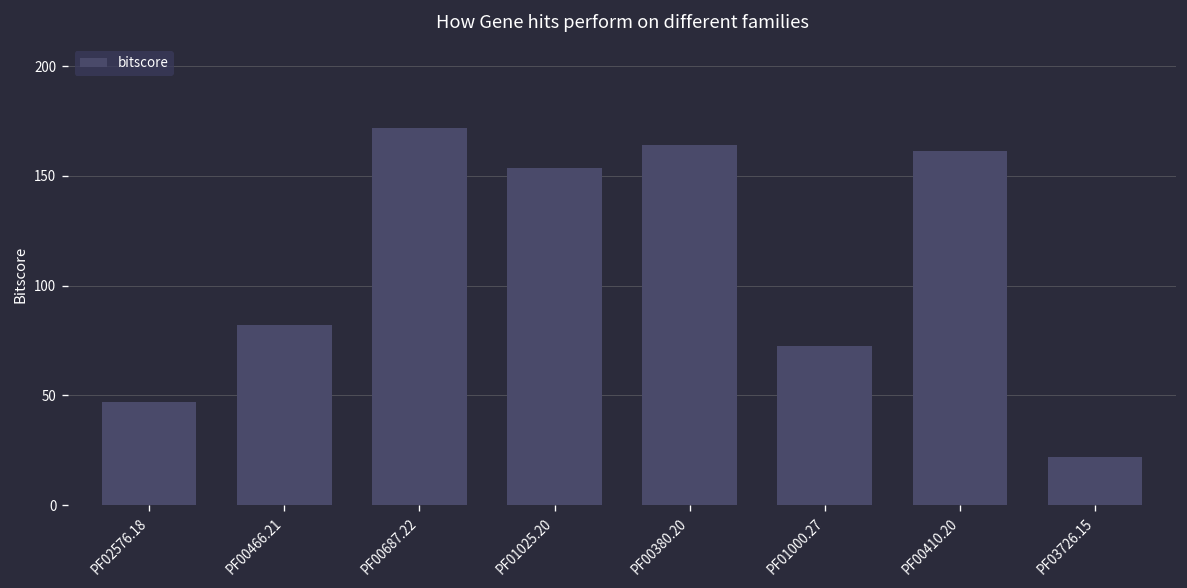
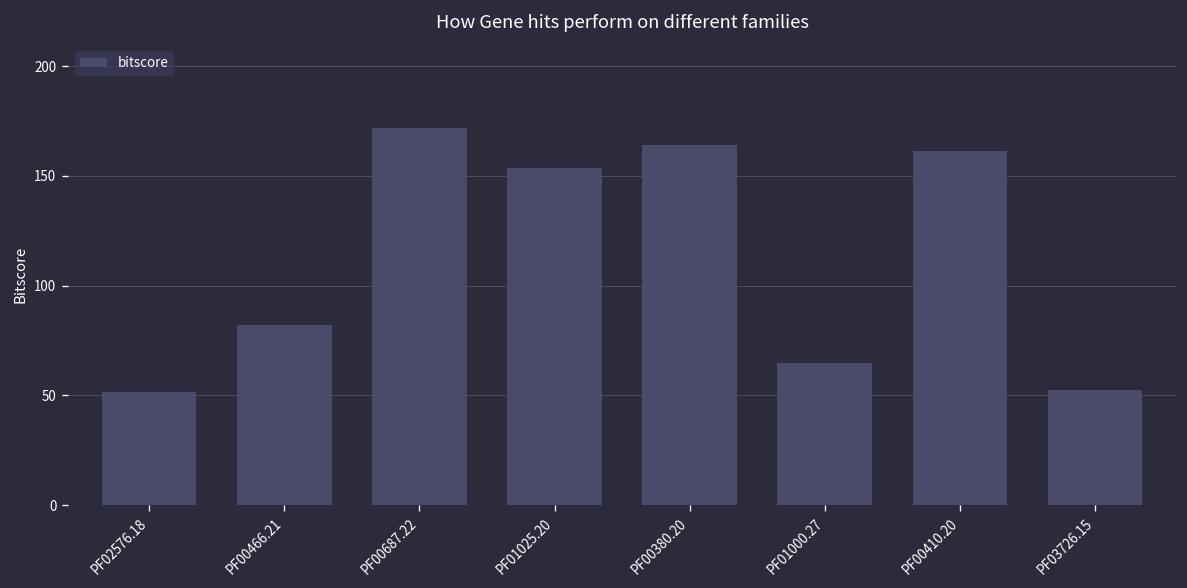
  {
-   "PF02576.18": 47,
+   "PF02576.18": 52,
    "PF00466.21": 82,
    "PF00687.22": 172,
    "PF01025.20": 154,
    "PF00380.20": 164,
-   "PF01000.27": 73,
+   "PF01000.27": 65,
    "PF00410.20": 161,
-   "PF03726.15": 22
+   "PF03726.15": 53
  }
